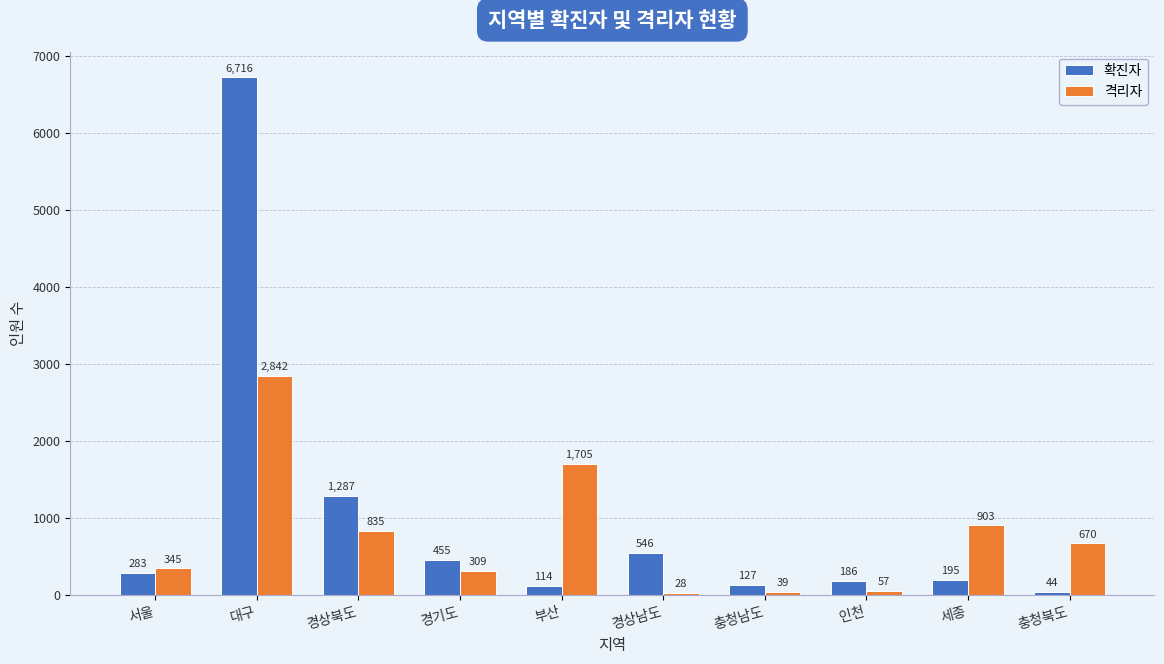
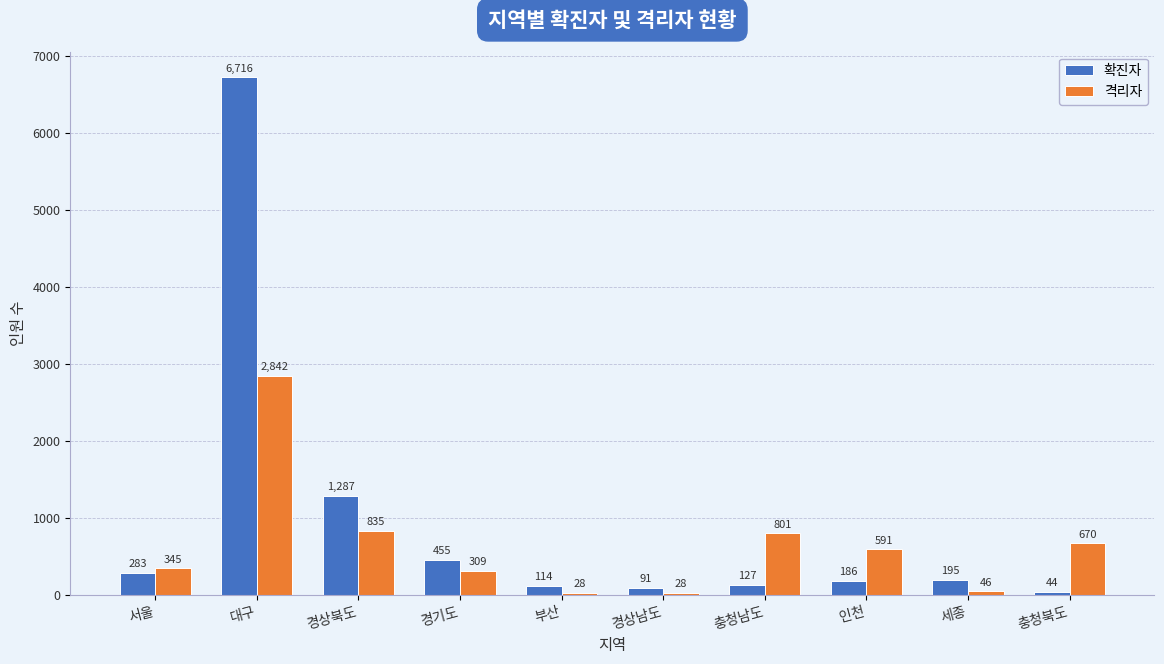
  {
    "확진자": {
      "서울": "283",
      "대구": "6,716",
      "경상북도": "1,287",
      "경기도": "455",
      "부산": "114",
-     "경상남도": "546",
+     "경상남도": "91",
      "충청남도": "127",
      "인천": "186",
      "세종": "195",
      "충청북도": "44"
    },
    "격리자": {
      "서울": "345",
      "대구": "2,842",
      "경상북도": "835",
      "경기도": "309",
-     "부산": "1,705",
+     "부산": "28",
      "경상남도": "28",
-     "충청남도": "39",
-     "인천": "57",
-     "세종": "903",
+     "충청남도": "801",
+     "인천": "591",
+     "세종": "46",
      "충청북도": "670"
    }
  }
